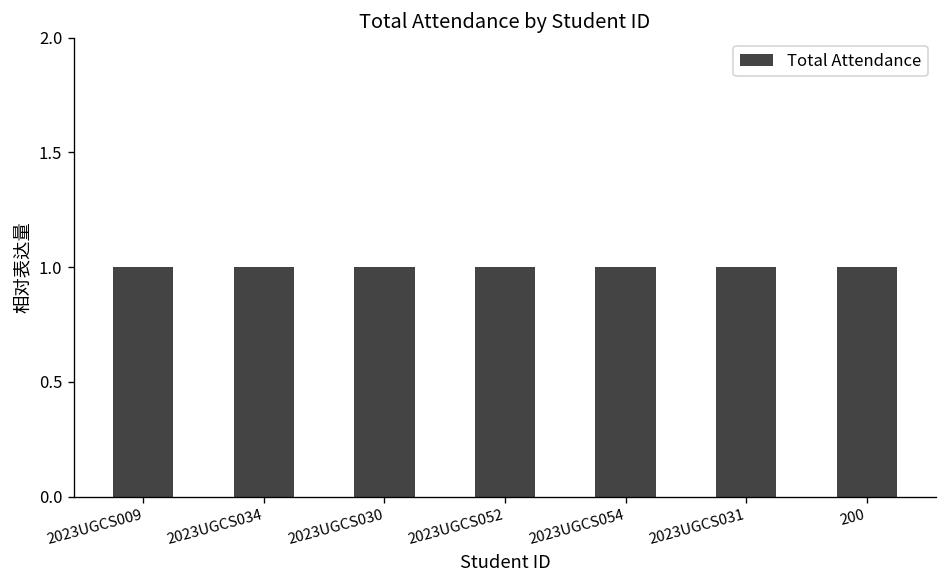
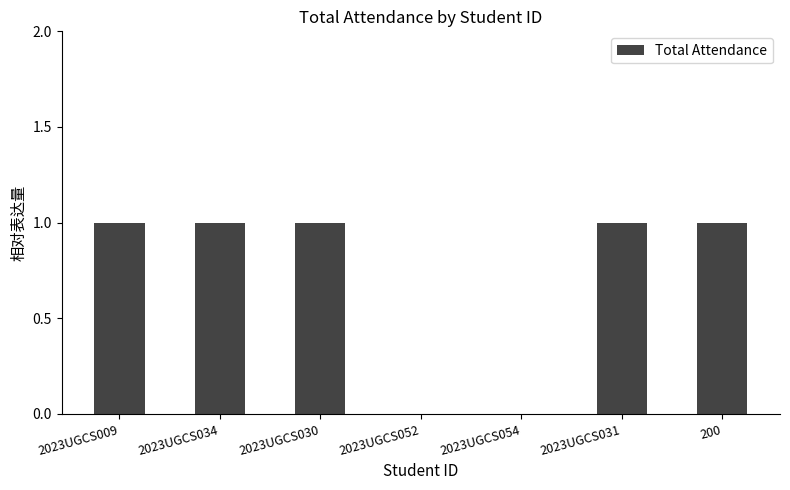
  {
    "2023UGCS009": 1,
    "2023UGCS034": 1,
    "2023UGCS030": 1,
-   "2023UGCS052": 1,
-   "2023UGCS054": 1,
+   "2023UGCS052": 0,
+   "2023UGCS054": 0,
    "2023UGCS031": 1,
    "200": 1
  }
